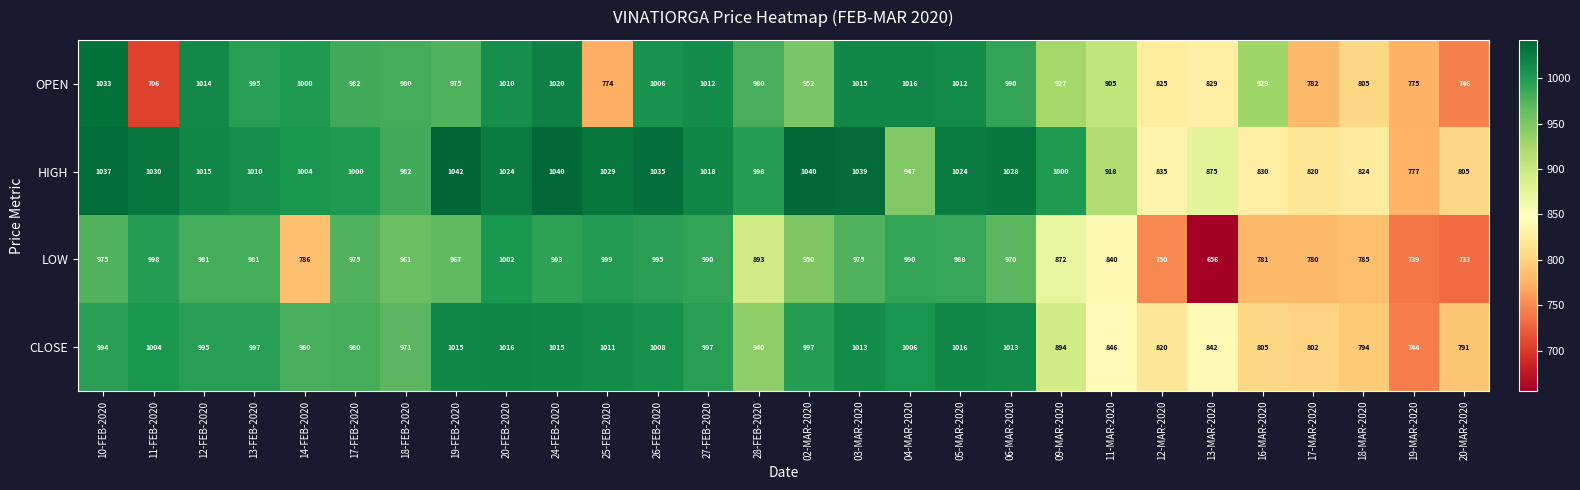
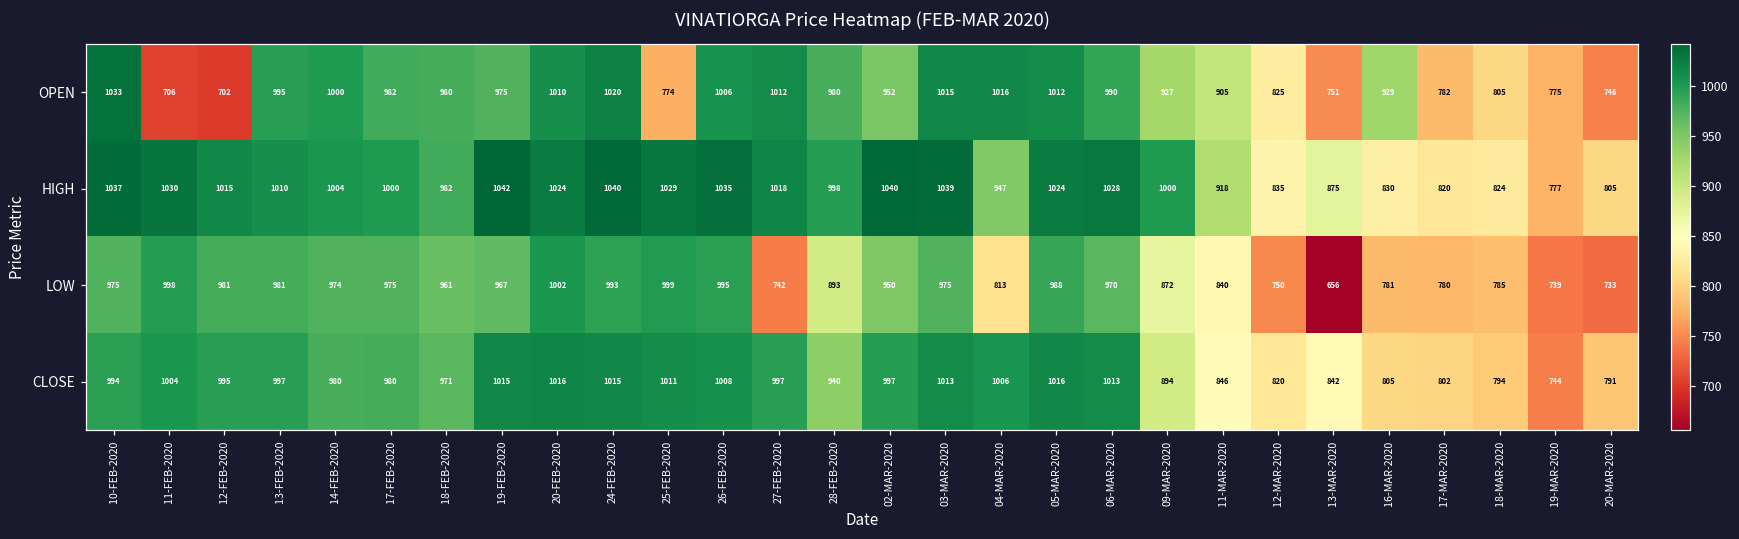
  {
    "OPEN": {
      "10-FEB-2020": 1033,
      "11-FEB-2020": 706,
-     "12-FEB-2020": 1014,
+     "12-FEB-2020": 702,
      "13-FEB-2020": 995,
      "14-FEB-2020": 1000,
      "17-FEB-2020": 982,
      "18-FEB-2020": 980,
      "19-FEB-2020": 975,
      "20-FEB-2020": 1010,
      "24-FEB-2020": 1020,
      "25-FEB-2020": 774,
      "26-FEB-2020": 1006,
      "27-FEB-2020": 1012,
      "28-FEB-2020": 980,
      "02-MAR-2020": 952,
      "03-MAR-2020": 1015,
      "04-MAR-2020": 1016,
      "05-MAR-2020": 1012,
      "06-MAR-2020": 990,
      "09-MAR-2020": 927,
      "11-MAR-2020": 905,
      "12-MAR-2020": 825,
-     "13-MAR-2020": 829,
+     "13-MAR-2020": 751,
      "16-MAR-2020": 929,
      "17-MAR-2020": 782,
      "18-MAR-2020": 805,
      "19-MAR-2020": 775,
      "20-MAR-2020": 746
    },
    "HIGH": {
      "10-FEB-2020": 1037,
      "11-FEB-2020": 1030,
      "12-FEB-2020": 1015,
      "13-FEB-2020": 1010,
      "14-FEB-2020": 1004,
      "17-FEB-2020": 1000,
      "18-FEB-2020": 982,
      "19-FEB-2020": 1042,
      "20-FEB-2020": 1024,
      "24-FEB-2020": 1040,
      "25-FEB-2020": 1029,
      "26-FEB-2020": 1035,
      "27-FEB-2020": 1018,
      "28-FEB-2020": 998,
      "02-MAR-2020": 1040,
      "03-MAR-2020": 1039,
      "04-MAR-2020": 947,
      "05-MAR-2020": 1024,
      "06-MAR-2020": 1028,
      "09-MAR-2020": 1000,
      "11-MAR-2020": 918,
      "12-MAR-2020": 835,
      "13-MAR-2020": 875,
      "16-MAR-2020": 830,
      "17-MAR-2020": 820,
      "18-MAR-2020": 824,
      "19-MAR-2020": 777,
      "20-MAR-2020": 805
    },
    "LOW": {
      "10-FEB-2020": 975,
      "11-FEB-2020": 998,
      "12-FEB-2020": 981,
      "13-FEB-2020": 981,
-     "14-FEB-2020": 786,
+     "14-FEB-2020": 974,
      "17-FEB-2020": 975,
      "18-FEB-2020": 961,
      "19-FEB-2020": 967,
      "20-FEB-2020": 1002,
      "24-FEB-2020": 993,
      "25-FEB-2020": 999,
      "26-FEB-2020": 995,
-     "27-FEB-2020": 990,
+     "27-FEB-2020": 742,
      "28-FEB-2020": 893,
      "02-MAR-2020": 950,
      "03-MAR-2020": 975,
-     "04-MAR-2020": 990,
+     "04-MAR-2020": 813,
      "05-MAR-2020": 988,
      "06-MAR-2020": 970,
      "09-MAR-2020": 872,
      "11-MAR-2020": 840,
      "12-MAR-2020": 750,
      "13-MAR-2020": 656,
      "16-MAR-2020": 781,
      "17-MAR-2020": 780,
      "18-MAR-2020": 785,
      "19-MAR-2020": 739,
      "20-MAR-2020": 733
    },
    "CLOSE": {
      "10-FEB-2020": 994,
      "11-FEB-2020": 1004,
      "12-FEB-2020": 995,
      "13-FEB-2020": 997,
      "14-FEB-2020": 980,
      "17-FEB-2020": 980,
      "18-FEB-2020": 971,
      "19-FEB-2020": 1015,
      "20-FEB-2020": 1016,
      "24-FEB-2020": 1015,
      "25-FEB-2020": 1011,
      "26-FEB-2020": 1008,
      "27-FEB-2020": 997,
      "28-FEB-2020": 940,
      "02-MAR-2020": 997,
      "03-MAR-2020": 1013,
      "04-MAR-2020": 1006,
      "05-MAR-2020": 1016,
      "06-MAR-2020": 1013,
      "09-MAR-2020": 894,
      "11-MAR-2020": 846,
      "12-MAR-2020": 820,
      "13-MAR-2020": 842,
      "16-MAR-2020": 805,
      "17-MAR-2020": 802,
      "18-MAR-2020": 794,
      "19-MAR-2020": 744,
      "20-MAR-2020": 791
    }
  }
